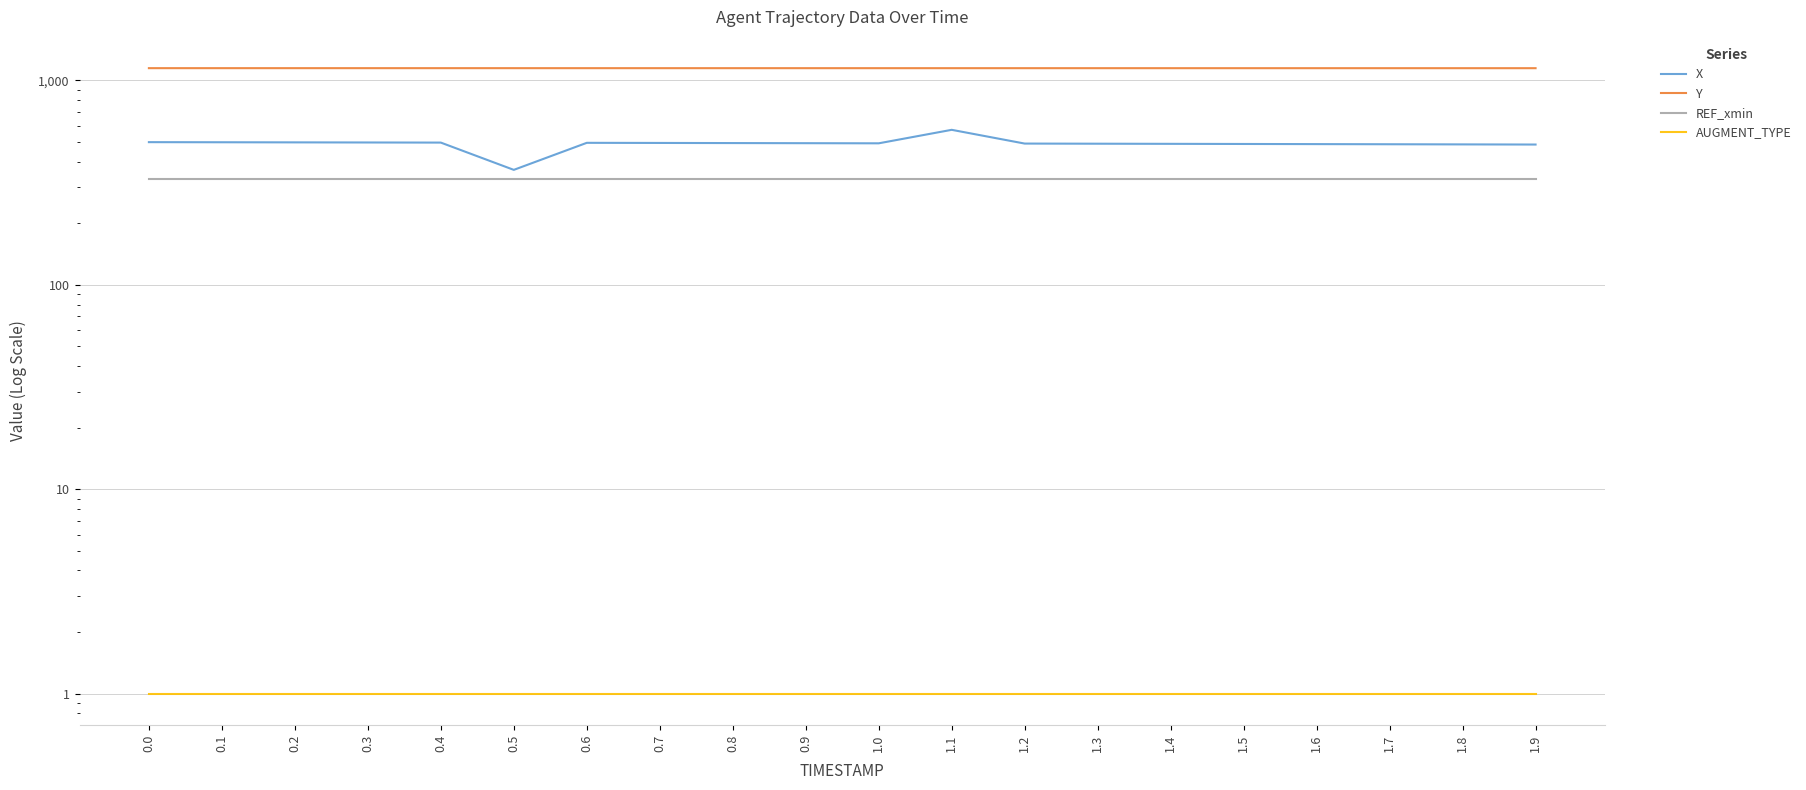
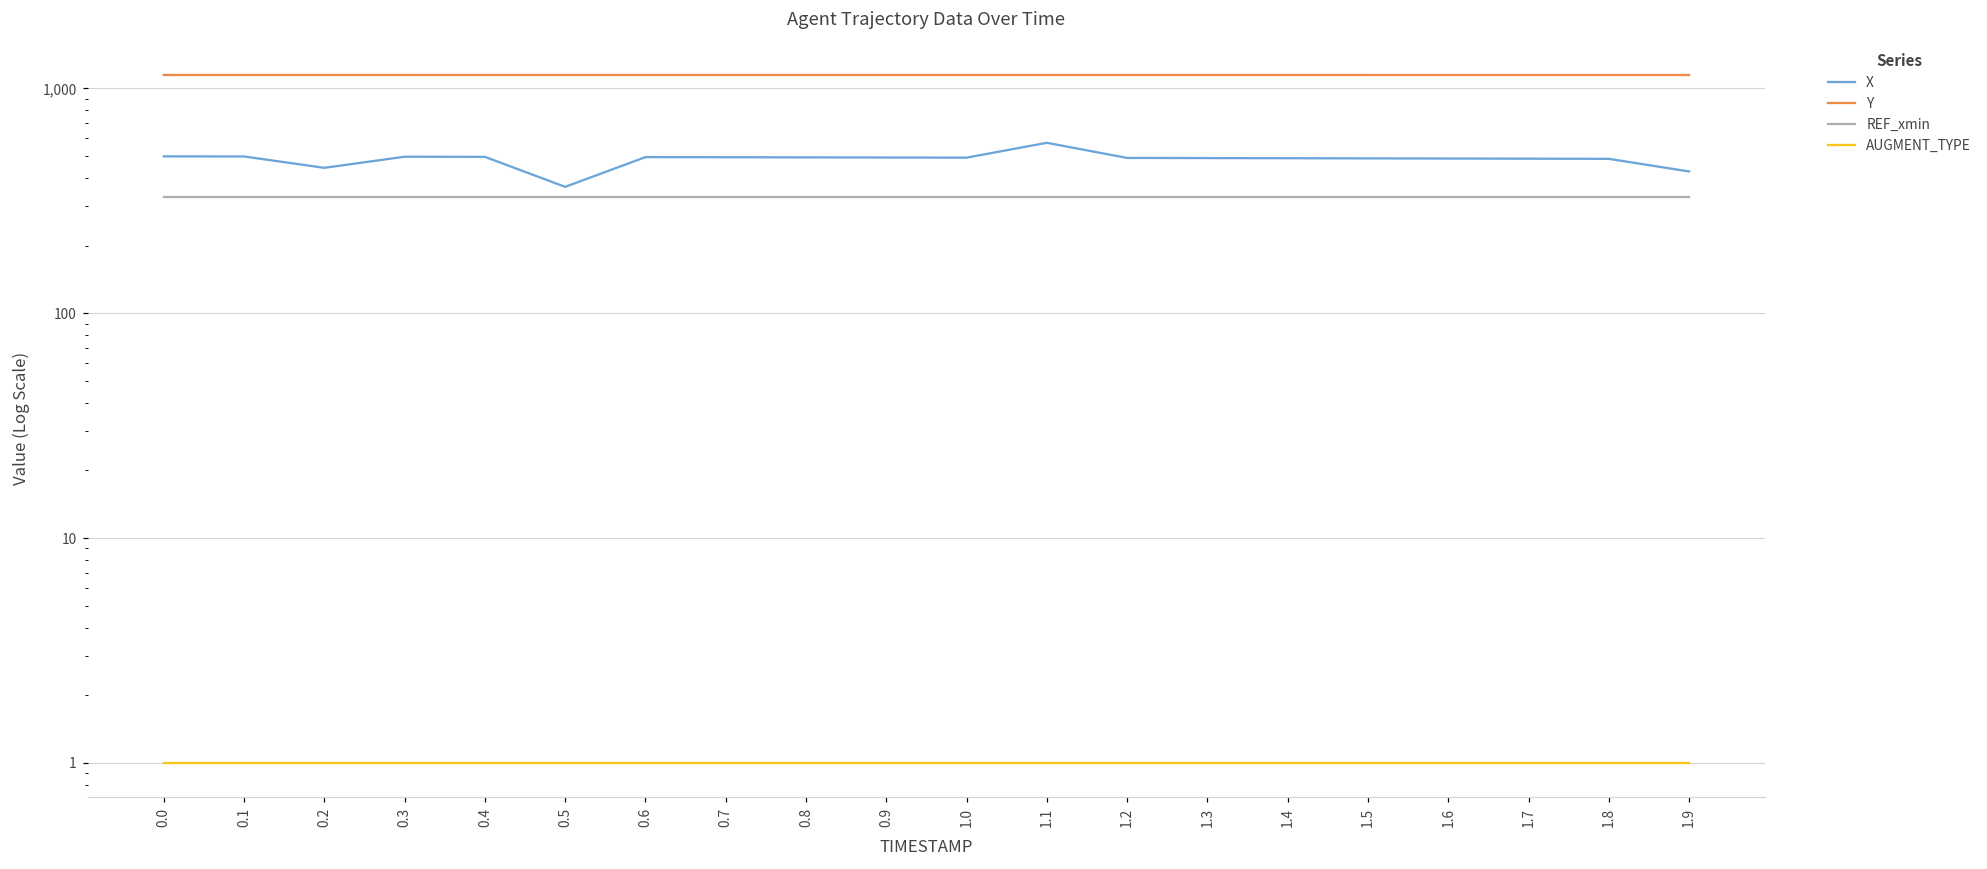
  {
    "X": {
      "0.0": "500",
      "0.1": "500",
-     "0.2": "500",
+     "0.2": "440",
      "0.3": "500",
      "0.4": "500",
      "0.5": "370",
      "0.6": "500",
      "0.7": "490",
      "0.8": "490",
      "0.9": "490",
      "1.0": "490",
      "1.1": "570",
      "1.2": "490",
      "1.3": "490",
      "1.4": "490",
      "1.5": "490",
      "1.6": "490",
      "1.7": "490",
      "1.8": "490",
-     "1.9": "490"
+     "1.9": "430"
    },
    "Y": {
      "0.0": "1,100",
      "0.1": "1,100",
      "0.2": "1,100",
      "0.3": "1,100",
      "0.4": "1,100",
      "0.5": "1,100",
      "0.6": "1,100",
      "0.7": "1,100",
      "0.8": "1,100",
      "0.9": "1,100",
      "1.0": "1,100",
      "1.1": "1,100",
      "1.2": "1,100",
      "1.3": "1,100",
      "1.4": "1,100",
      "1.5": "1,100",
      "1.6": "1,100",
      "1.7": "1,100",
      "1.8": "1,100",
      "1.9": "1,100"
    },
    "REF_xmin": {
      "0.0": "330",
      "0.1": "330",
      "0.2": "330",
      "0.3": "330",
      "0.4": "330",
      "0.5": "330",
      "0.6": "330",
      "0.7": "330",
      "0.8": "330",
      "0.9": "330",
      "1.0": "330",
      "1.1": "330",
      "1.2": "330",
      "1.3": "330",
      "1.4": "330",
      "1.5": "330",
      "1.6": "330",
      "1.7": "330",
      "1.8": "330",
      "1.9": "330"
    },
    "AUGMENT_TYPE": {
      "0.0": "1",
      "0.1": "1",
      "0.2": "1",
      "0.3": "1",
      "0.4": "1",
      "0.5": "1",
      "0.6": "1",
      "0.7": "1",
      "0.8": "1",
      "0.9": "1",
      "1.0": "1",
      "1.1": "1",
      "1.2": "1",
      "1.3": "1",
      "1.4": "1",
      "1.5": "1",
      "1.6": "1",
      "1.7": "1",
      "1.8": "1",
      "1.9": "1"
    }
  }
